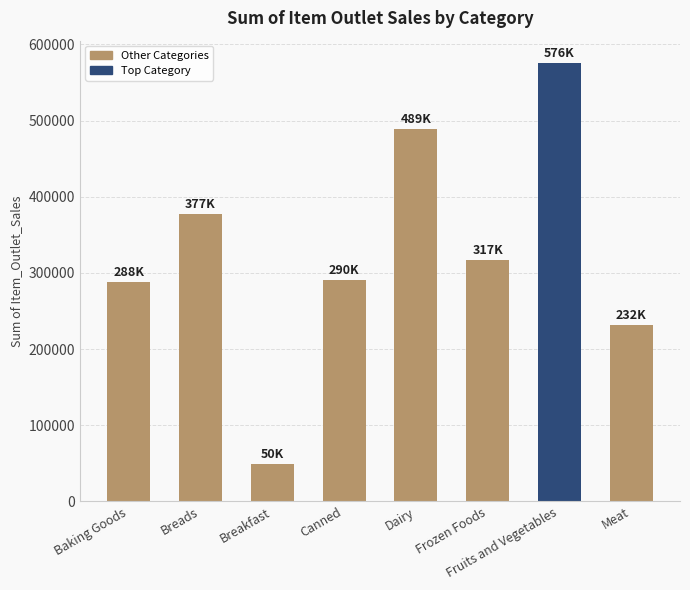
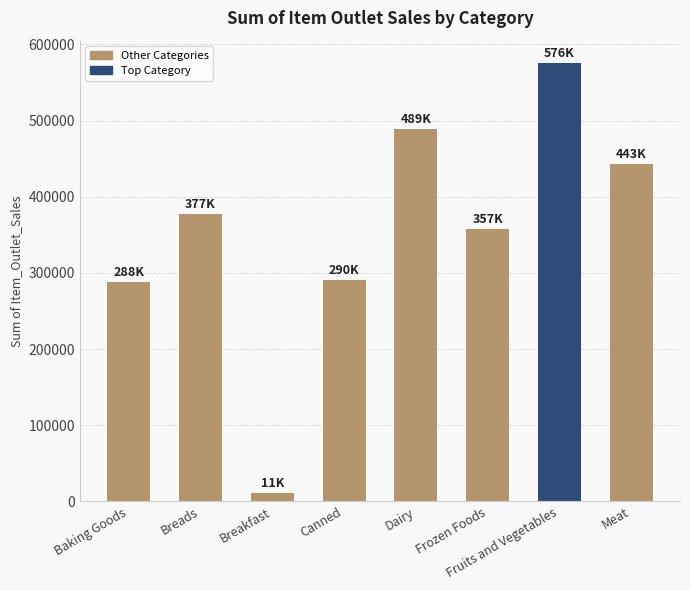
  {
    "Baking Goods": "288K",
    "Breads": "377K",
-   "Breakfast": "50K",
+   "Breakfast": "11K",
    "Canned": "290K",
    "Dairy": "489K",
-   "Frozen Foods": "317K",
+   "Frozen Foods": "357K",
    "Fruits and Vegetables": "576K",
-   "Meat": "232K"
+   "Meat": "443K"
  }
